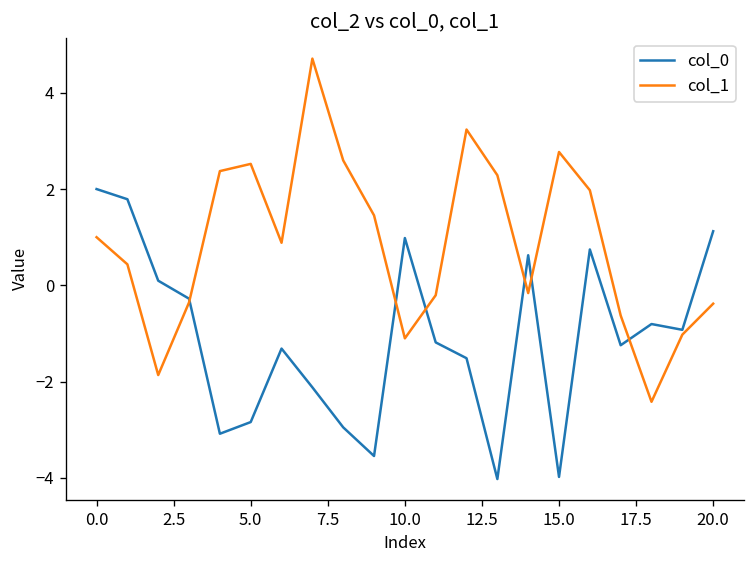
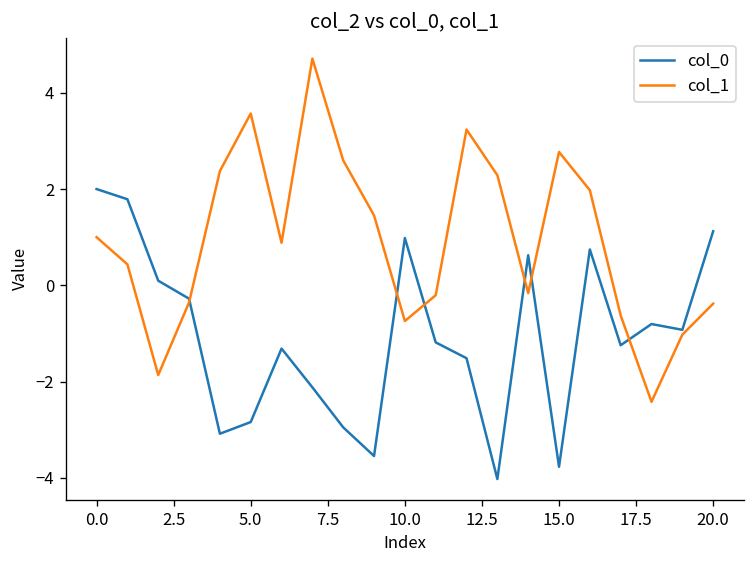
  {
    "col_0": {
      "0.0": 2.0,
      "5.0": -2.8,
      "10.0": 1.0,
-     "15.0": -4.0,
+     "15.0": -3.8,
      "20.0": 1.1
    },
    "col_1": {
      "0.0": 1.0,
-     "5.0": 2.5,
-     "10.0": -1.1,
+     "5.0": 3.6,
+     "10.0": -0.7,
      "15.0": 2.8,
      "20.0": -0.4
    }
  }
